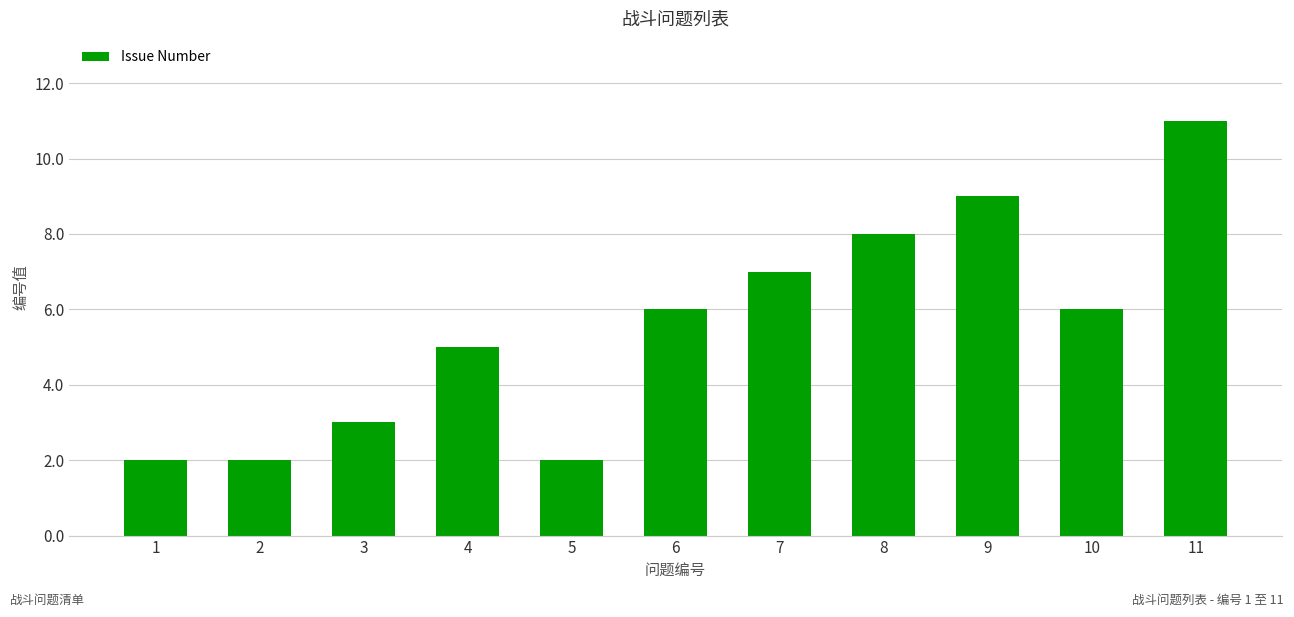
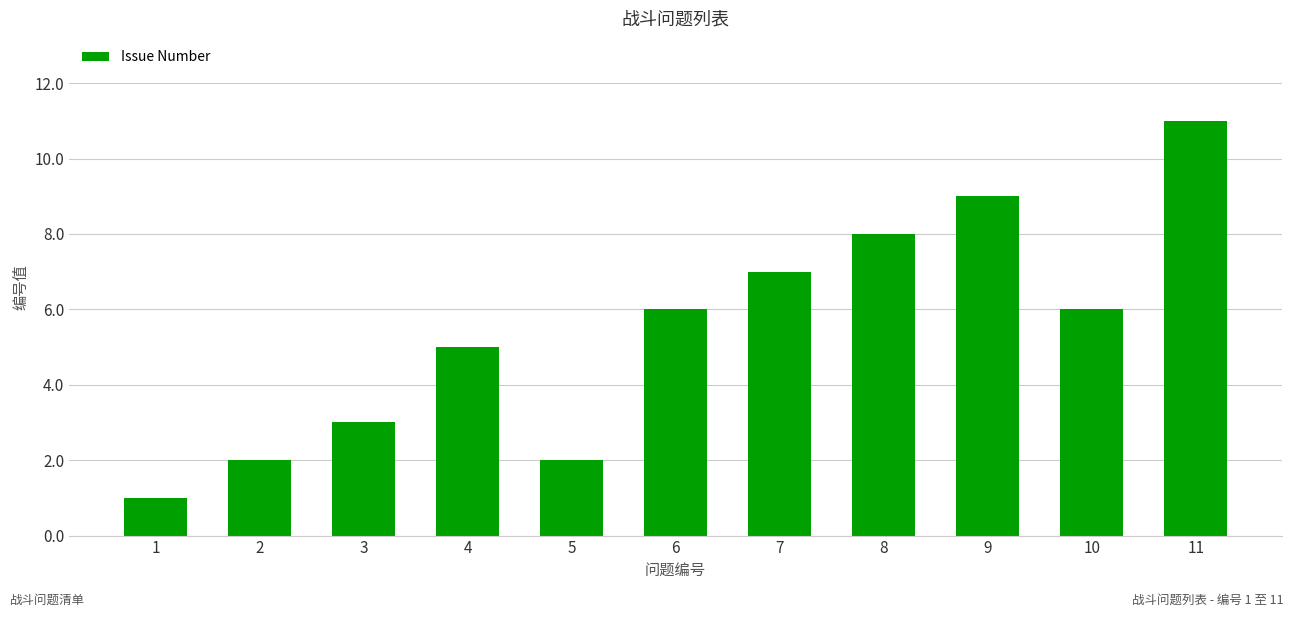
  {
-   "1": 2,
+   "1": 1,
    "2": 2,
    "3": 3,
    "4": 5,
    "5": 2,
    "6": 6,
    "7": 7,
    "8": 8,
    "9": 9,
    "10": 6,
    "11": 11
  }
